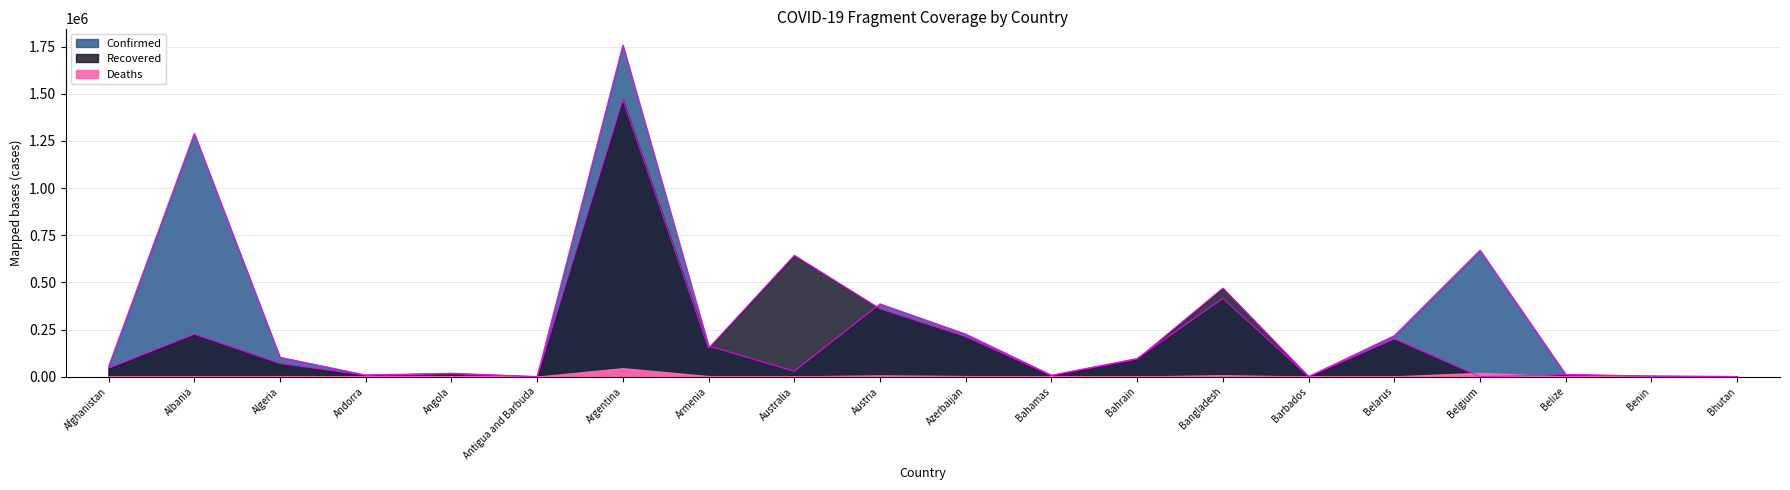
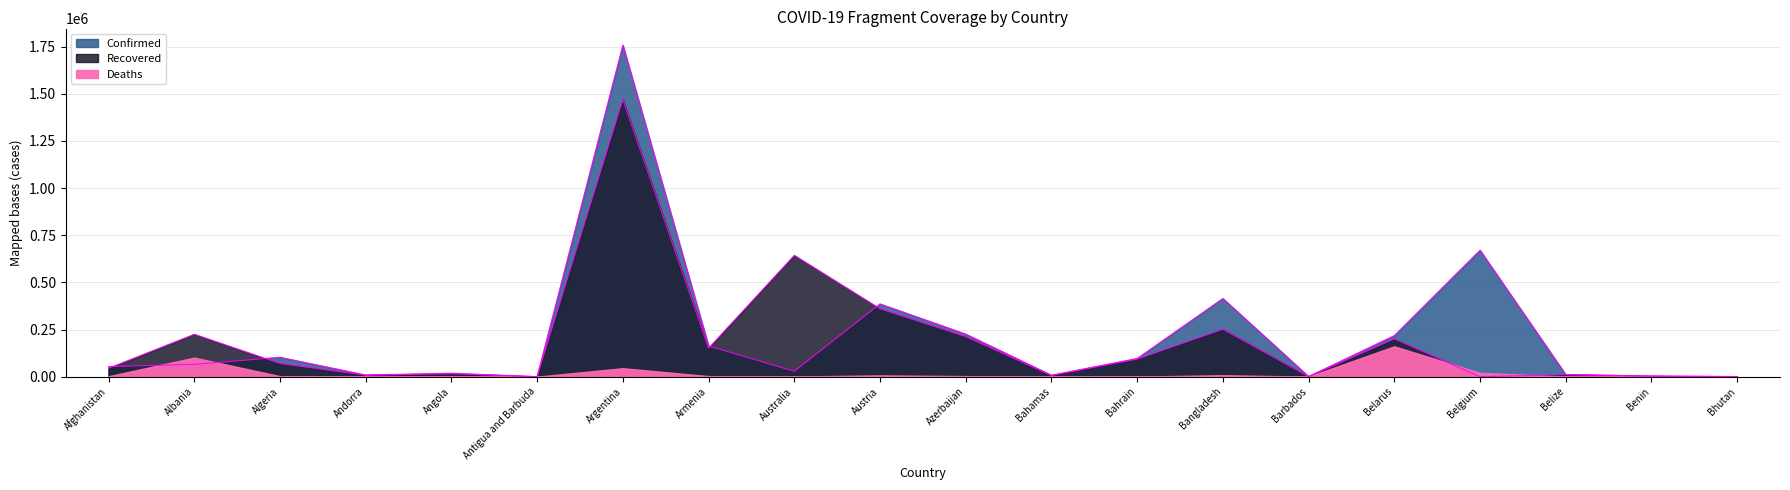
  {
    "Confirmed": {
-     "Albania": 1290000,
+     "Albania": 70000,
      "Algeria": 100000,
      "Argentina": 1760000,
      "Australia": 30000,
      "Austria": 390000,
      "Azerbaijan": 230000,
      "Bangladesh": 410000,
      "Belarus": 220000,
      "Belgium": 670000
    },
    "Recovered": {
      "Albania": 220000,
      "Algeria": 70000,
      "Argentina": 1470000,
      "Australia": 640000,
      "Austria": 360000,
      "Azerbaijan": 210000,
-     "Bangladesh": 470000,
+     "Bangladesh": 250000,
      "Belarus": 200000,
      "Belgium": 0
    },
    "Deaths": {
-     "Albania": 0,
+     "Albania": 100000,
      "Argentina": 40000,
-     "Belarus": 0,
+     "Belarus": 160000,
      "Belgium": 20000
    }
  }
